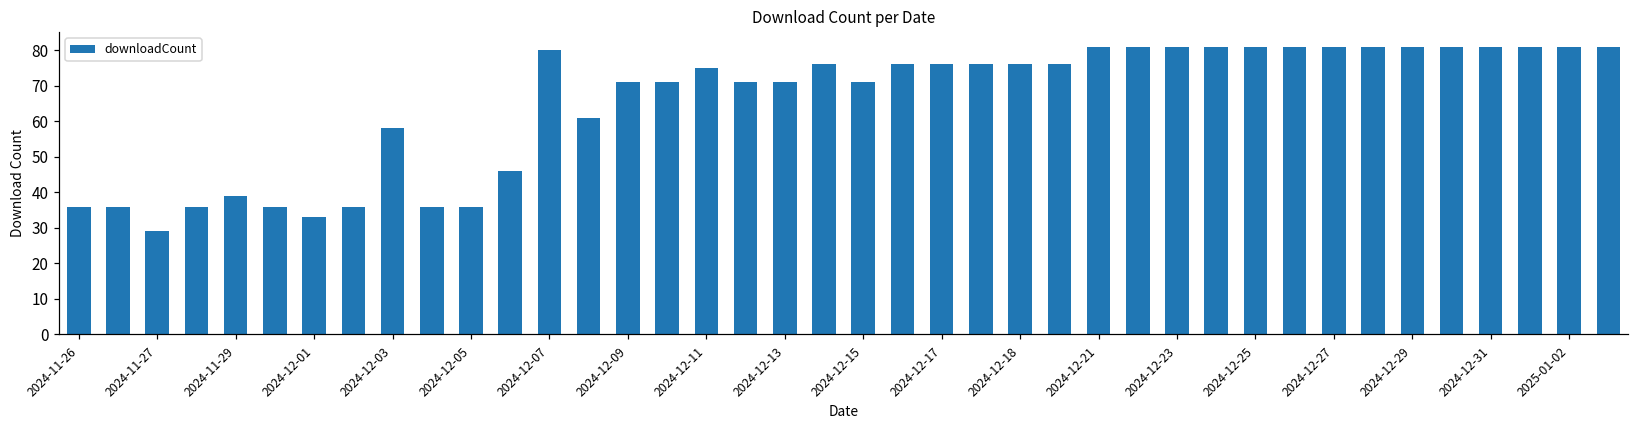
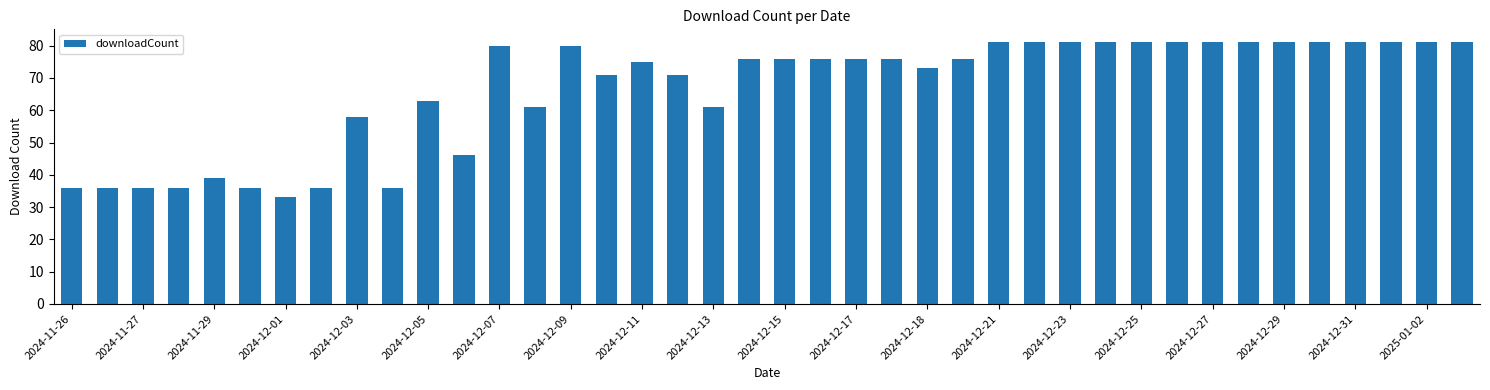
  {
-   "2024-11-27": 29,
+   "2024-11-27": 36,
    "2024-11-29": 39,
    "2024-12-01": 33,
    "2024-12-03": 58,
-   "2024-12-05": 36,
+   "2024-12-05": 63,
    "2024-12-07": 80,
-   "2024-12-09": 71,
+   "2024-12-09": 80,
    "2024-12-11": 75,
-   "2024-12-13": 71,
-   "2024-12-15": 71,
-   "2024-12-18": 76,
+   "2024-12-13": 61,
+   "2024-12-15": 76,
+   "2024-12-18": 73,
    "2024-12-21": 81,
    "2024-12-23": 81,
    "2024-12-25": 81,
    "2024-12-27": 81,
    "2024-12-29": 81,
    "2024-12-31": 81
  }
